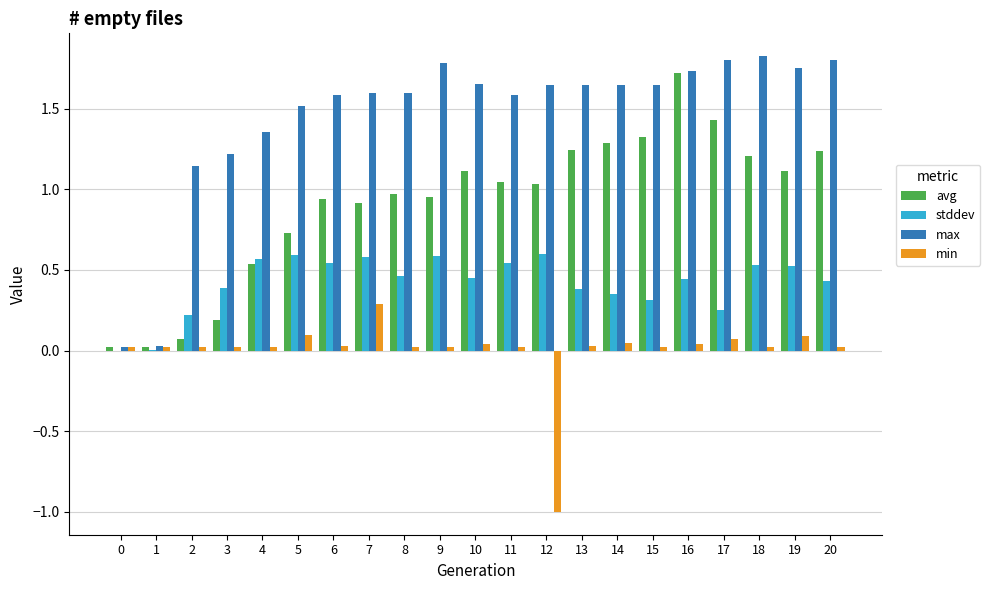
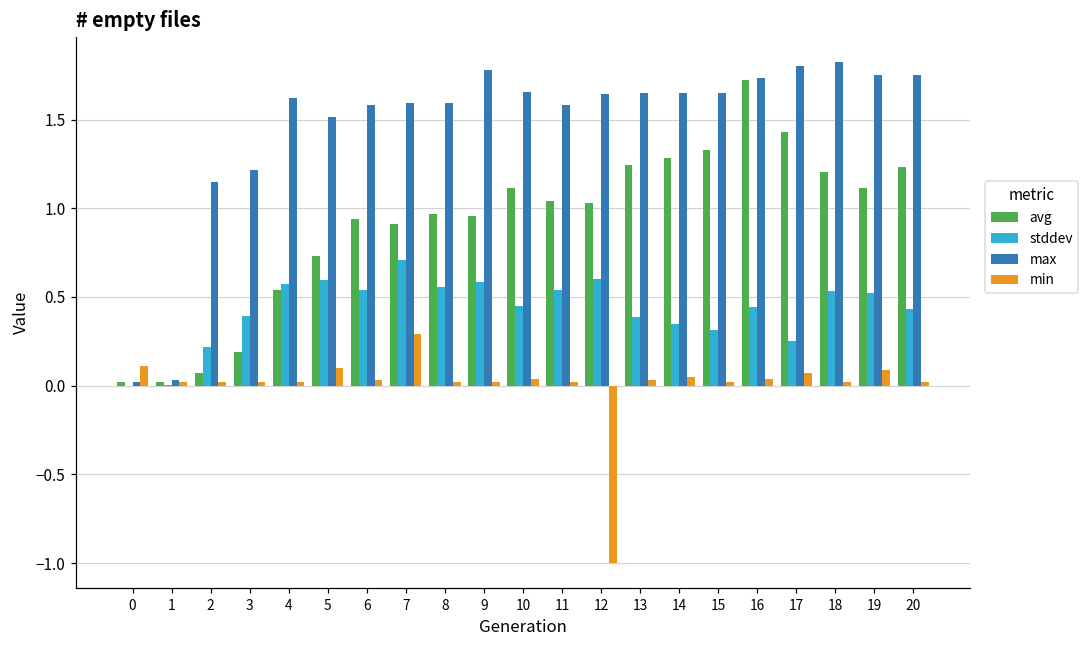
  {
    "avg": {
      "0": 0.02,
      "1": 0.02,
      "2": 0.07,
      "3": 0.19,
      "4": 0.54,
      "5": 0.73,
      "6": 0.94,
      "7": 0.91,
      "8": 0.97,
      "9": 0.96,
      "10": 1.11,
      "11": 1.04,
      "12": 1.03,
      "13": 1.24,
      "14": 1.29,
      "15": 1.33,
      "16": 1.72,
      "17": 1.43,
      "18": 1.21,
      "19": 1.11,
      "20": 1.23
    },
    "stddev": {
      "0": 0.00,
      "2": 0.22,
      "3": 0.39,
      "4": 0.57,
      "5": 0.59,
      "6": 0.54,
-     "7": 0.58,
-     "8": 0.46,
+     "7": 0.71,
+     "8": 0.56,
      "9": 0.58,
      "10": 0.45,
      "11": 0.54,
      "12": 0.60,
      "13": 0.38,
      "14": 0.35,
      "15": 0.32,
      "16": 0.44,
      "17": 0.25,
      "18": 0.53,
      "19": 0.52,
      "20": 0.43
    },
    "max": {
      "0": 0.02,
      "1": 0.03,
      "2": 1.15,
      "3": 1.22,
-     "4": 1.36,
+     "4": 1.62,
      "5": 1.51,
      "6": 1.58,
      "7": 1.60,
      "8": 1.60,
      "9": 1.78,
      "10": 1.65,
      "11": 1.58,
      "12": 1.65,
      "13": 1.65,
      "14": 1.65,
      "15": 1.65,
      "16": 1.73,
      "17": 1.80,
      "18": 1.83,
      "19": 1.75,
-     "20": 1.80
+     "20": 1.75
    },
    "min": {
-     "0": 0.02,
+     "0": 0.11,
      "1": 0.02,
      "2": 0.02,
      "3": 0.02,
      "4": 0.02,
      "5": 0.10,
      "6": 0.03,
      "7": 0.29,
      "8": 0.02,
      "9": 0.02,
      "10": 0.04,
      "11": 0.02,
      "12": -1.00,
      "13": 0.03,
      "14": 0.05,
      "15": 0.02,
      "16": 0.04,
      "17": 0.07,
      "18": 0.02,
      "19": 0.09,
      "20": 0.02
    }
  }
